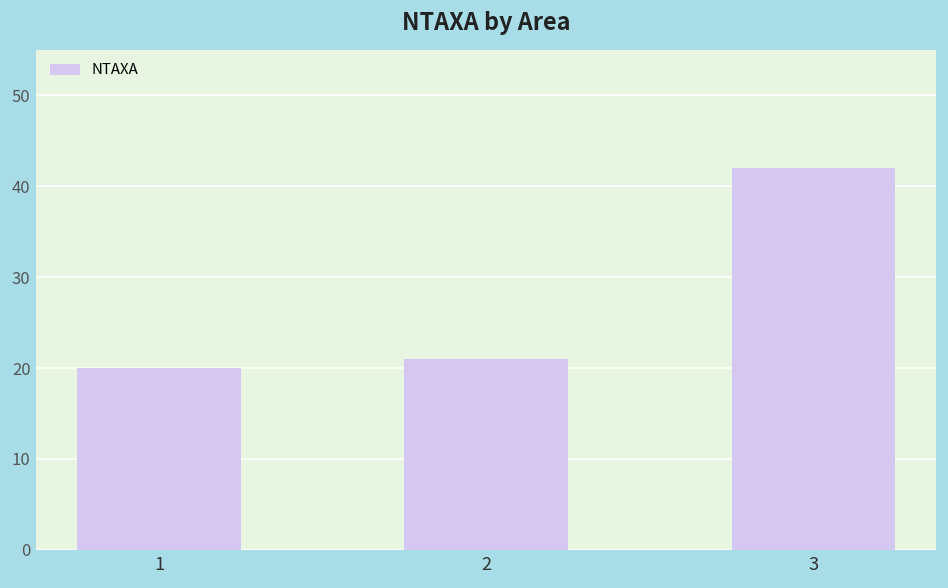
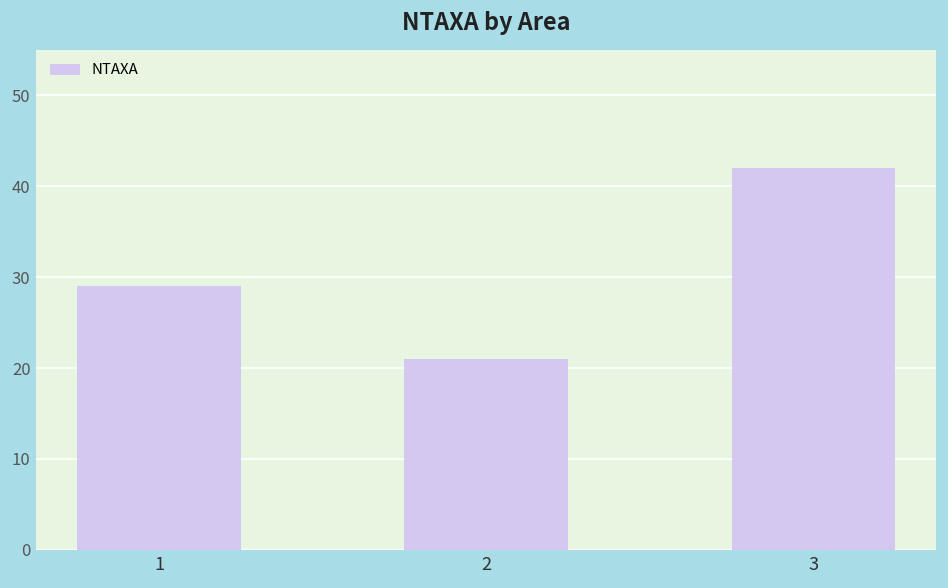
  {
-   "1": 20,
+   "1": 29,
    "2": 21,
    "3": 42
  }
